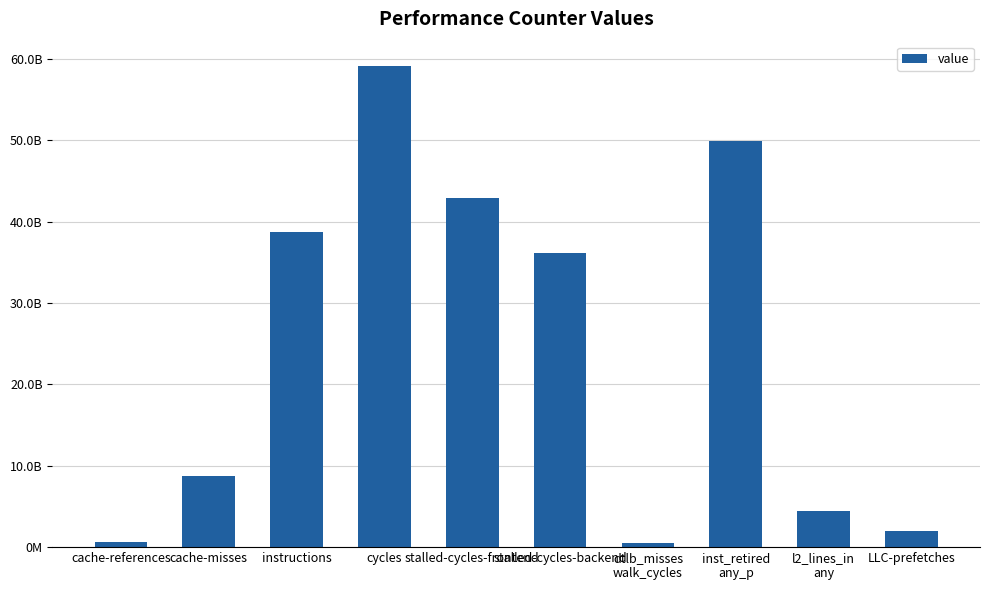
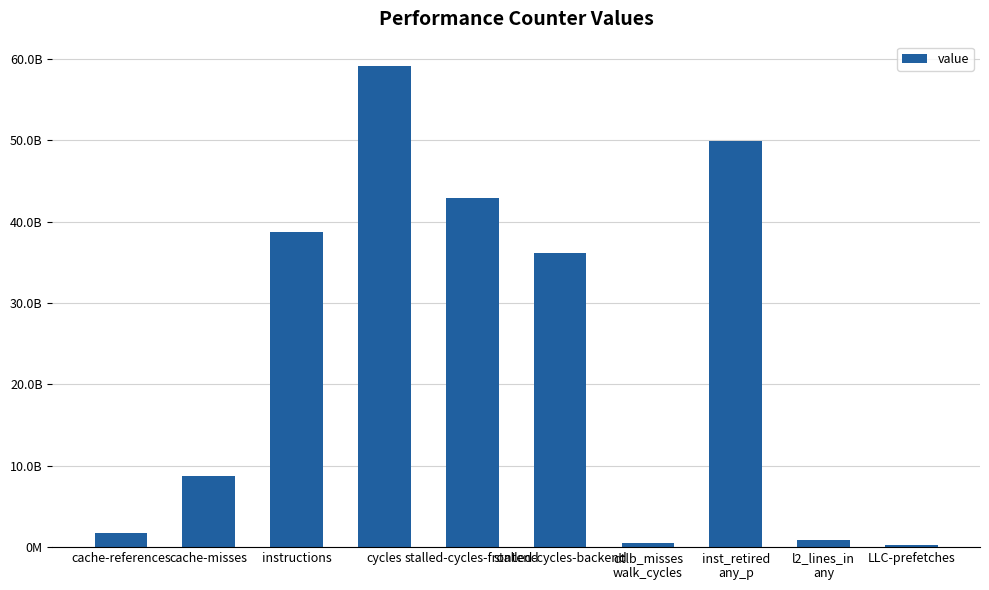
  {
-   "cache-references": 1000000000,
+   "cache-references": 2000000000,
    "cache-misses": 9000000000,
    "instructions": 39000000000,
    "cycles": 59000000000,
    "dtlb_misses walk_cycles": 1000000000,
    "inst_retired any_p": 50000000000,
-   "l2_lines_in any": 4000000000,
-   "LLC-prefetches": 2000000000
+   "l2_lines_in any": 1000000000,
+   "LLC-prefetches": 0
  }
